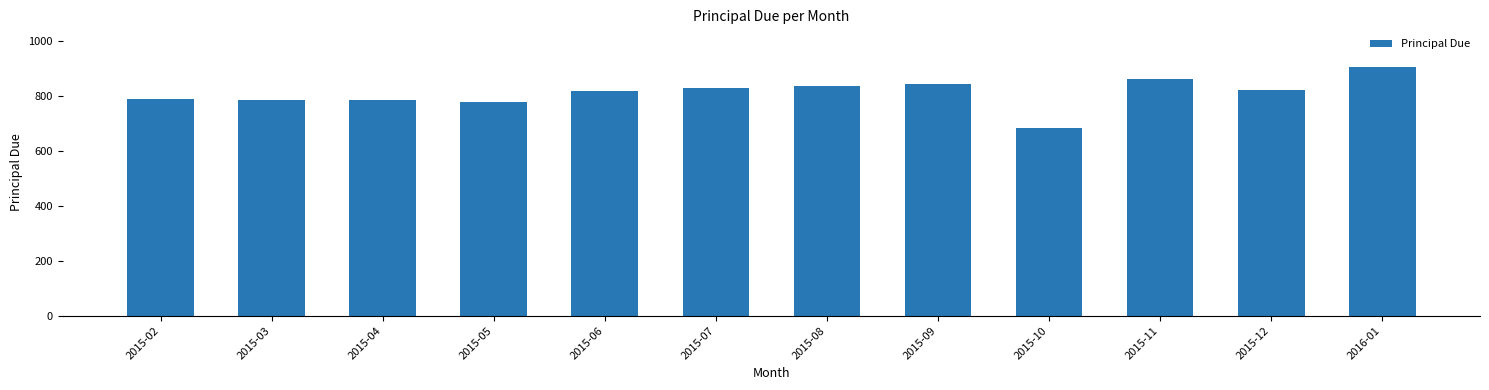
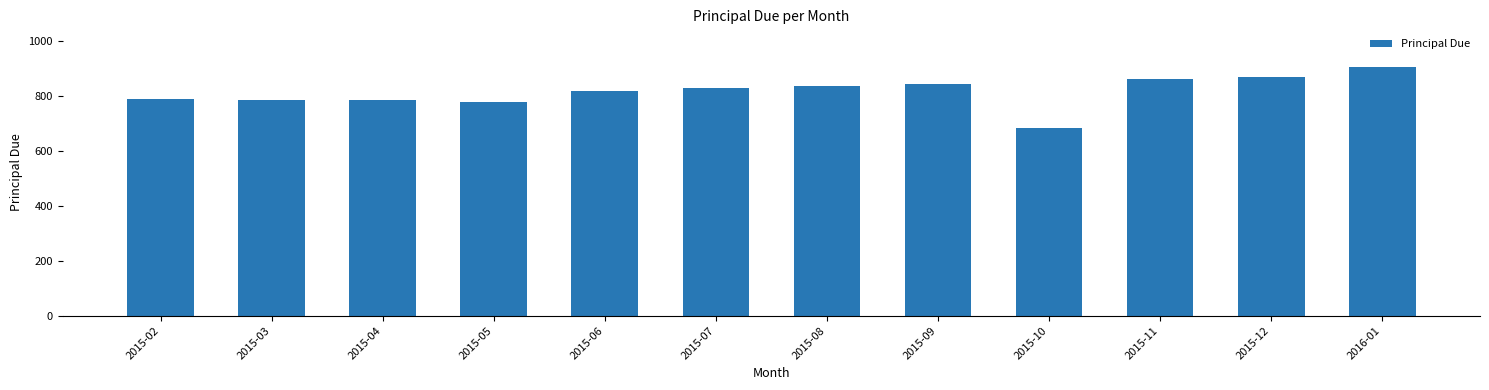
  {
    "2015-02": 790,
    "2015-03": 790,
    "2015-04": 790,
    "2015-05": 780,
    "2015-06": 820,
    "2015-07": 830,
    "2015-08": 840,
    "2015-09": 850,
    "2015-10": 680,
    "2015-11": 860,
-   "2015-12": 820,
+   "2015-12": 870,
    "2016-01": 910
  }
